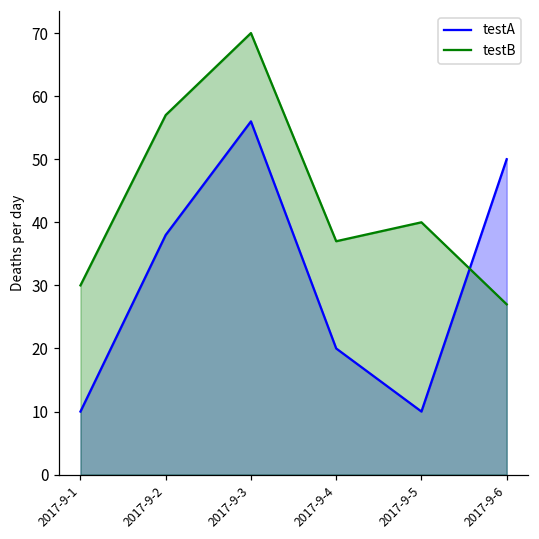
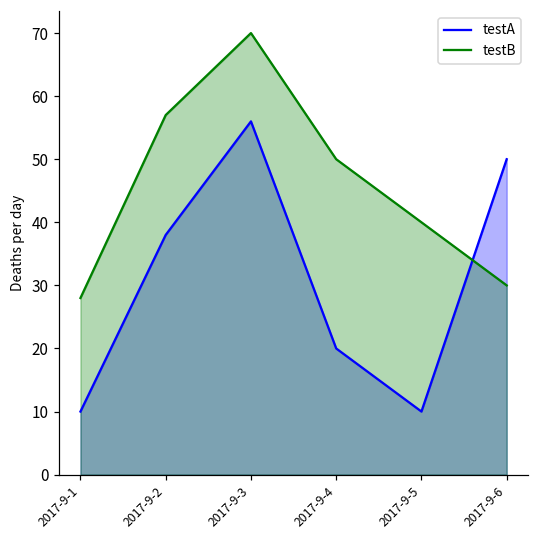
  {
    "testA": {
      "2017-9-1": 10,
      "2017-9-2": 38,
      "2017-9-3": 56,
      "2017-9-4": 20,
      "2017-9-5": 10,
      "2017-9-6": 50
    },
    "testB": {
-     "2017-9-1": 30,
+     "2017-9-1": 28,
      "2017-9-2": 57,
      "2017-9-3": 70,
-     "2017-9-4": 37,
+     "2017-9-4": 50,
      "2017-9-5": 40,
-     "2017-9-6": 27
+     "2017-9-6": 30
    }
  }
